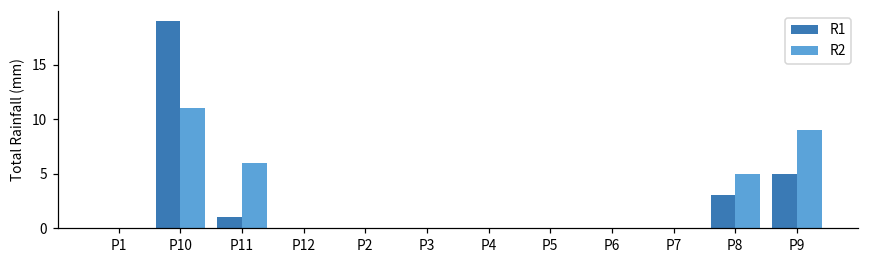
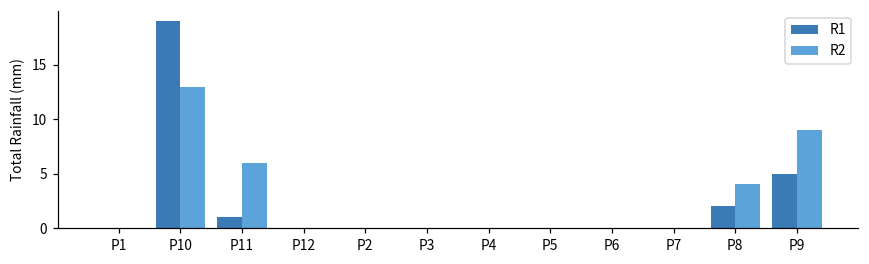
  {
    "R1": {
      "P1": 0,
      "P10": 19,
      "P11": 1,
      "P12": 0,
      "P2": 0,
      "P3": 0,
      "P4": 0,
      "P5": 0,
      "P6": 0,
      "P7": 0,
-     "P8": 3,
+     "P8": 2,
      "P9": 5
    },
    "R2": {
      "P1": 0,
-     "P10": 11,
+     "P10": 13,
      "P11": 6,
      "P12": 0,
      "P2": 0,
      "P3": 0,
      "P4": 0,
      "P5": 0,
      "P6": 0,
      "P7": 0,
-     "P8": 5,
+     "P8": 4,
      "P9": 9
    }
  }
